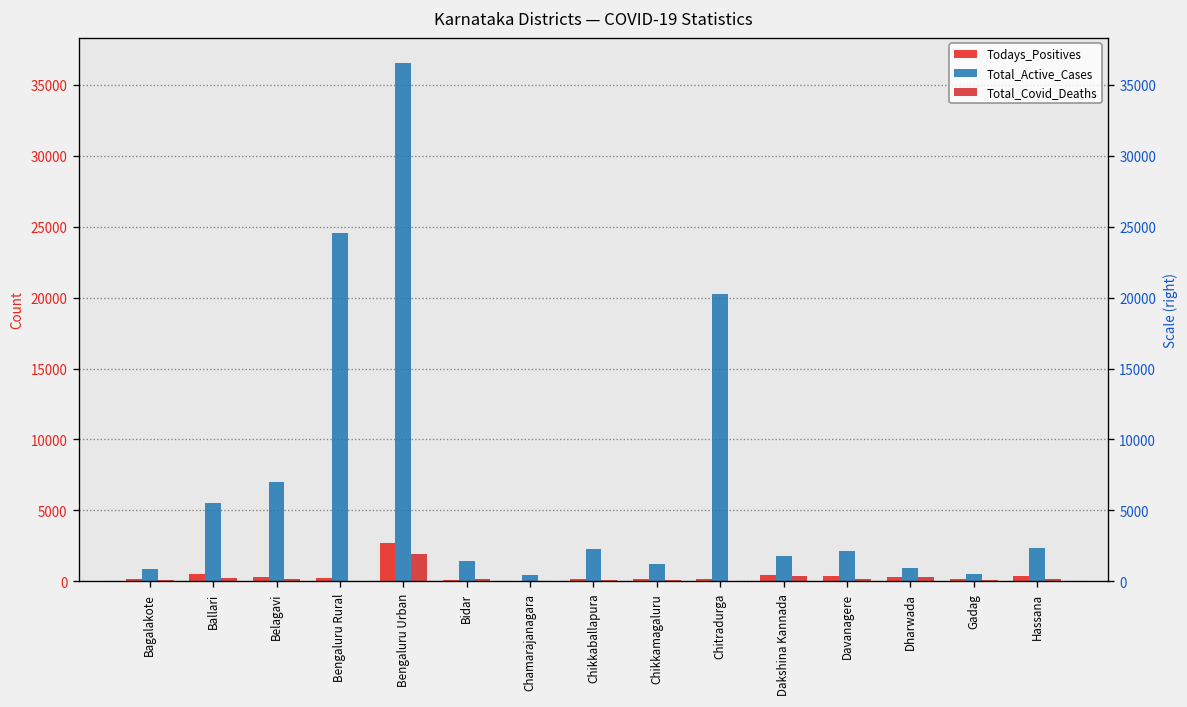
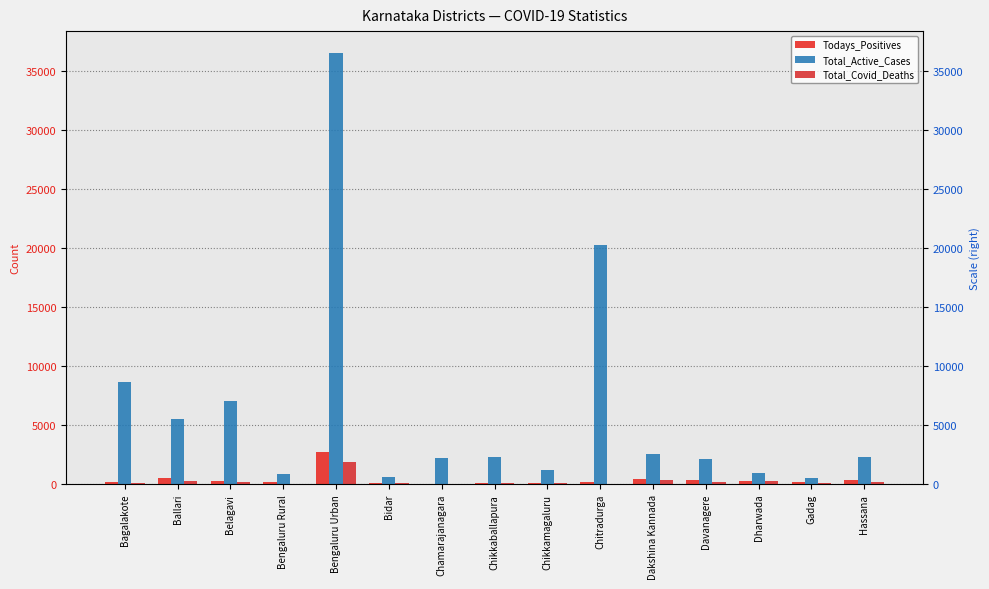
  {
    "Total_Active_Cases": {
-     "Bagalakote": 800,
+     "Bagalakote": 8700,
      "Ballari": 5500,
      "Belagavi": 7000,
-     "Bengaluru Rural": 24500,
+     "Bengaluru Rural": 800,
      "Bengaluru Urban": 36500,
-     "Bidar": 1400,
-     "Chamarajanagara": 500,
+     "Bidar": 600,
+     "Chamarajanagara": 2200,
      "Chikkaballapura": 2300,
      "Chikkamagaluru": 1200,
      "Chitradurga": 20300,
-     "Dakshina Kannada": 1800,
+     "Dakshina Kannada": 2500,
      "Davanagere": 2100,
      "Dharwada": 900,
      "Gadag": 500,
      "Hassana": 2300
    }
  }
